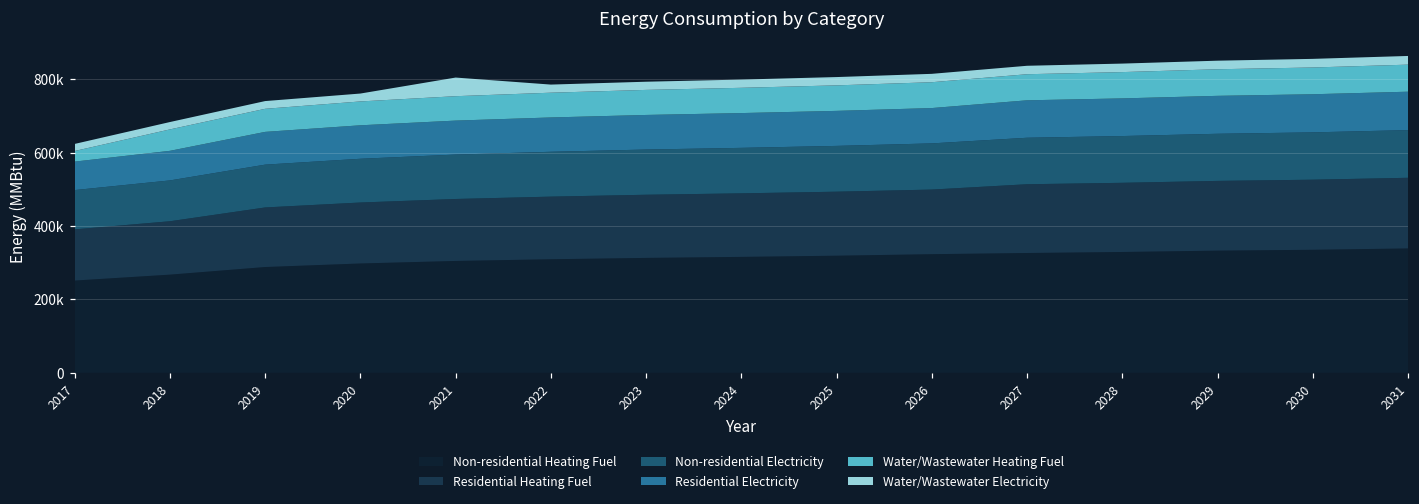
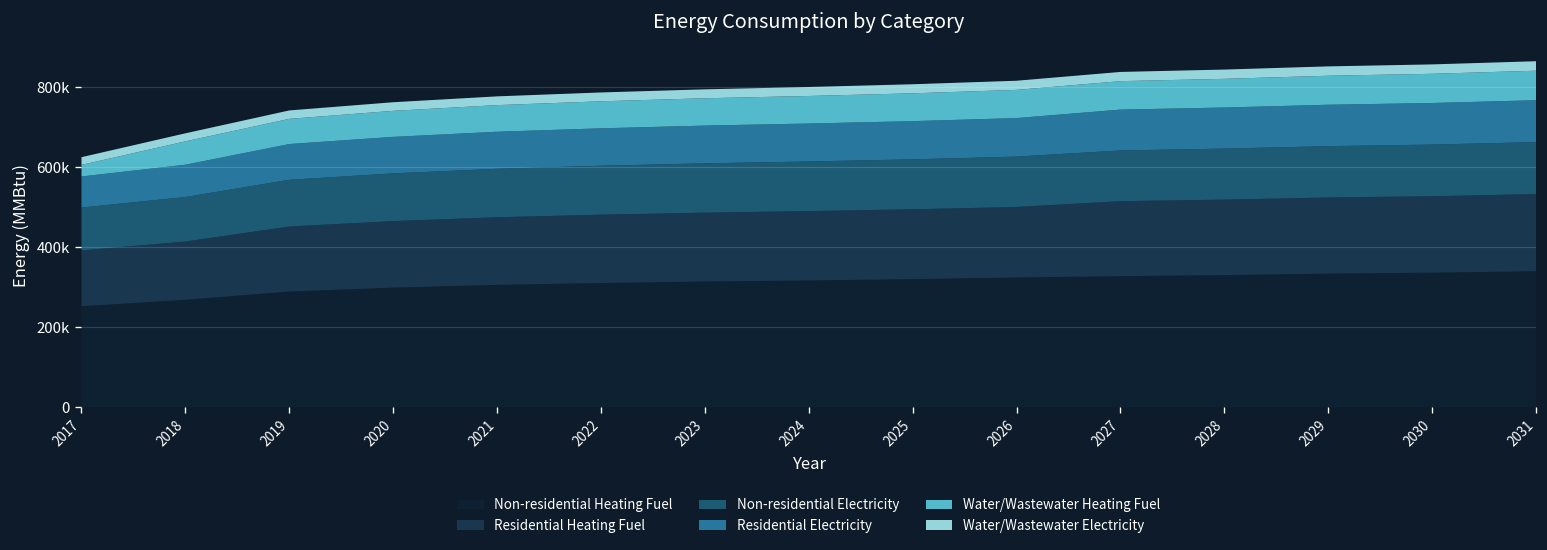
  {
    "Water/Wastewater Heating Fuel": {
      "2017": 30000,
      "2018": 60000,
      "2019": 60000,
      "2020": 70000,
      "2021": 70000,
      "2022": 70000,
      "2023": 70000,
      "2024": 70000,
      "2025": 70000,
      "2026": 70000,
      "2027": 70000,
      "2028": 70000,
      "2029": 70000,
      "2030": 70000,
      "2031": 70000
    },
    "Water/Wastewater Electricity": {
      "2017": 20000,
      "2018": 20000,
      "2019": 20000,
      "2020": 20000,
-     "2021": 50000,
+     "2021": 20000,
      "2022": 20000,
      "2023": 20000,
      "2024": 20000,
      "2025": 20000,
      "2026": 20000,
      "2027": 20000,
      "2028": 20000,
      "2029": 20000,
      "2030": 20000,
      "2031": 20000
    }
  }
